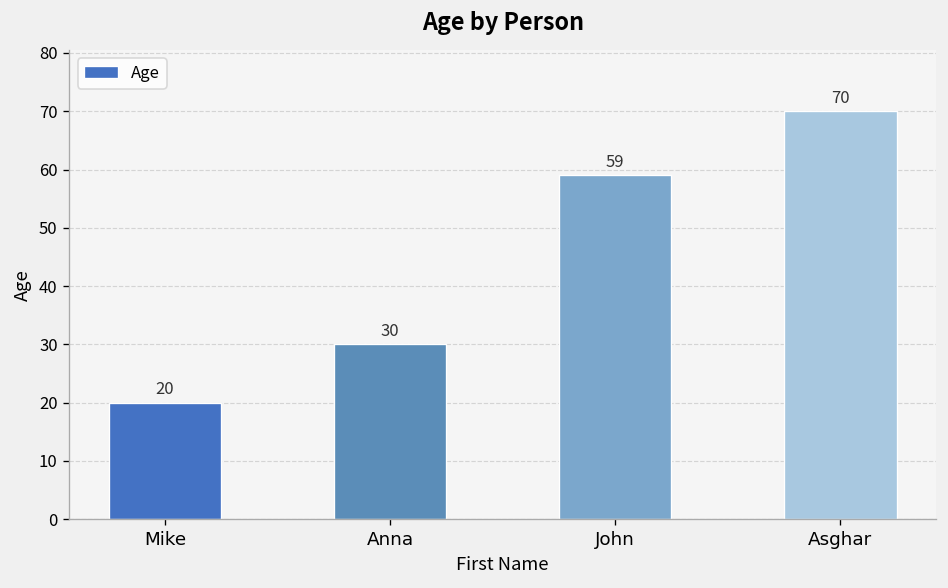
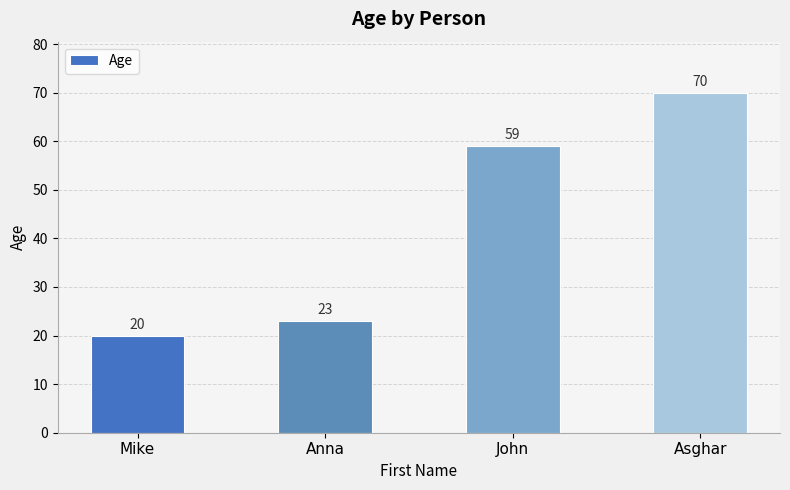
  {
    "Mike": 20,
-   "Anna": 30,
+   "Anna": 23,
    "John": 59,
    "Asghar": 70
  }
